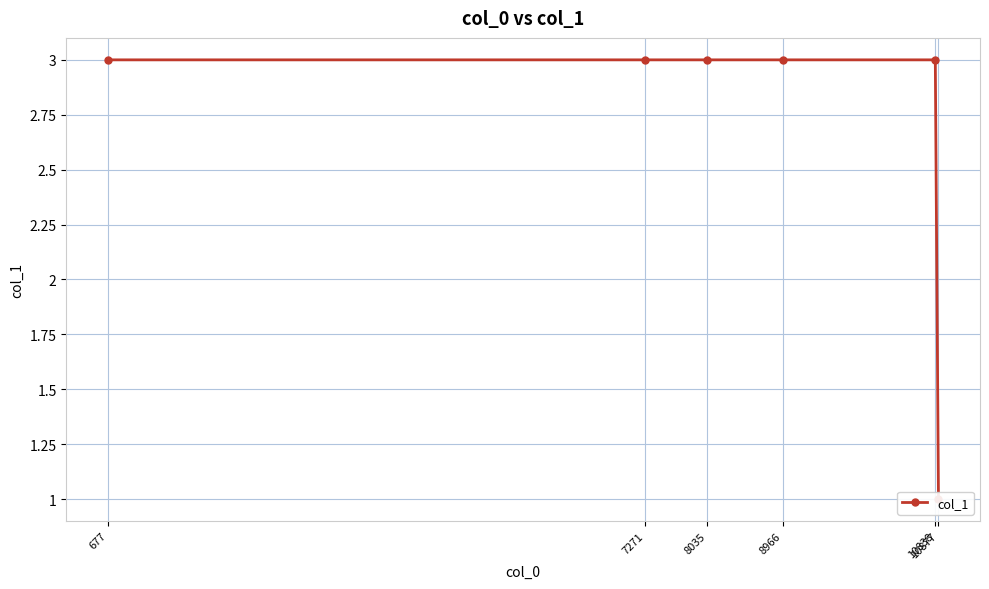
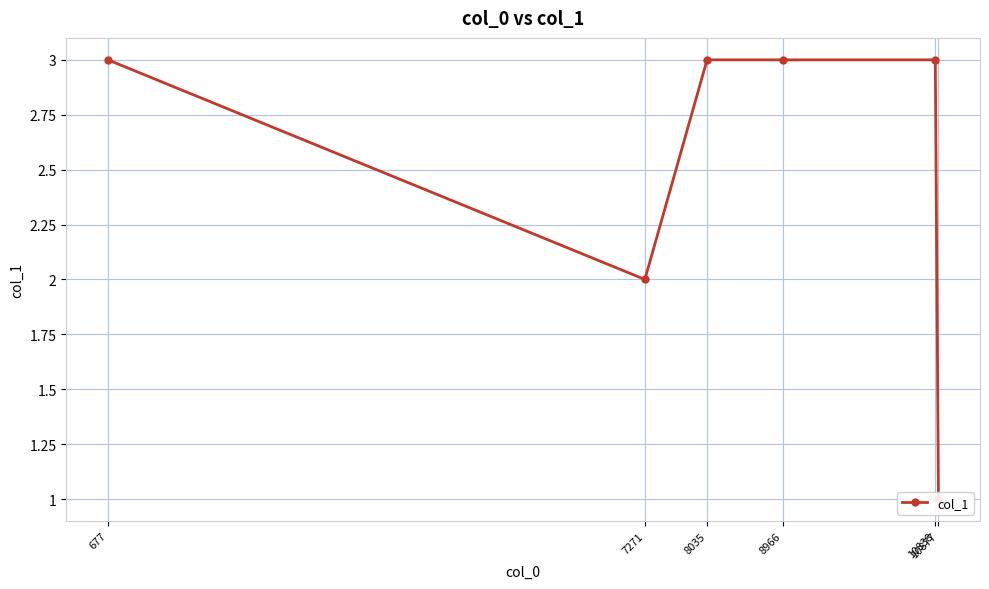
  {
    "677": 3,
-   "7271": 3,
+   "7271": 2,
    "8035": 3,
    "8966": 3,
    "10838": 3
  }
